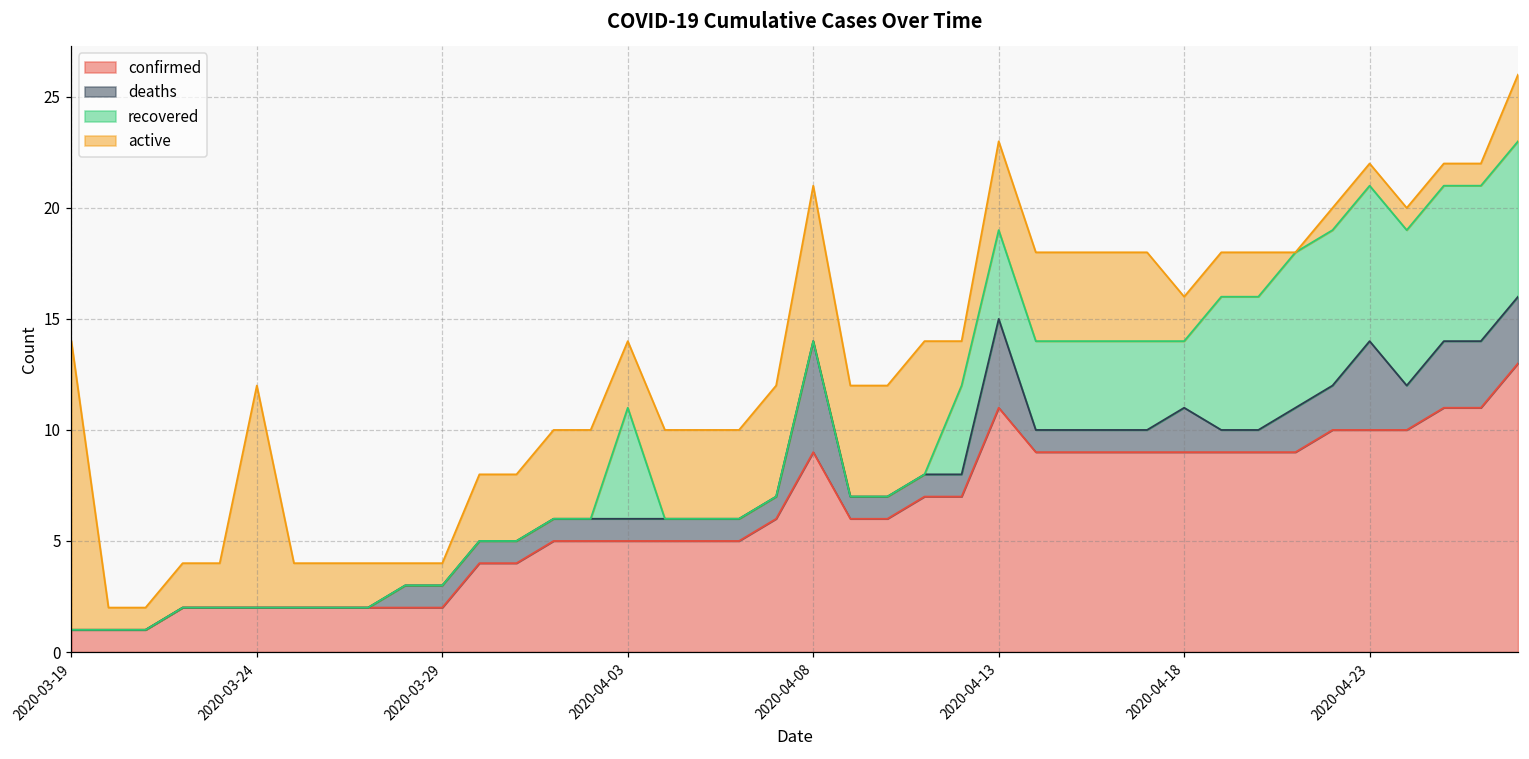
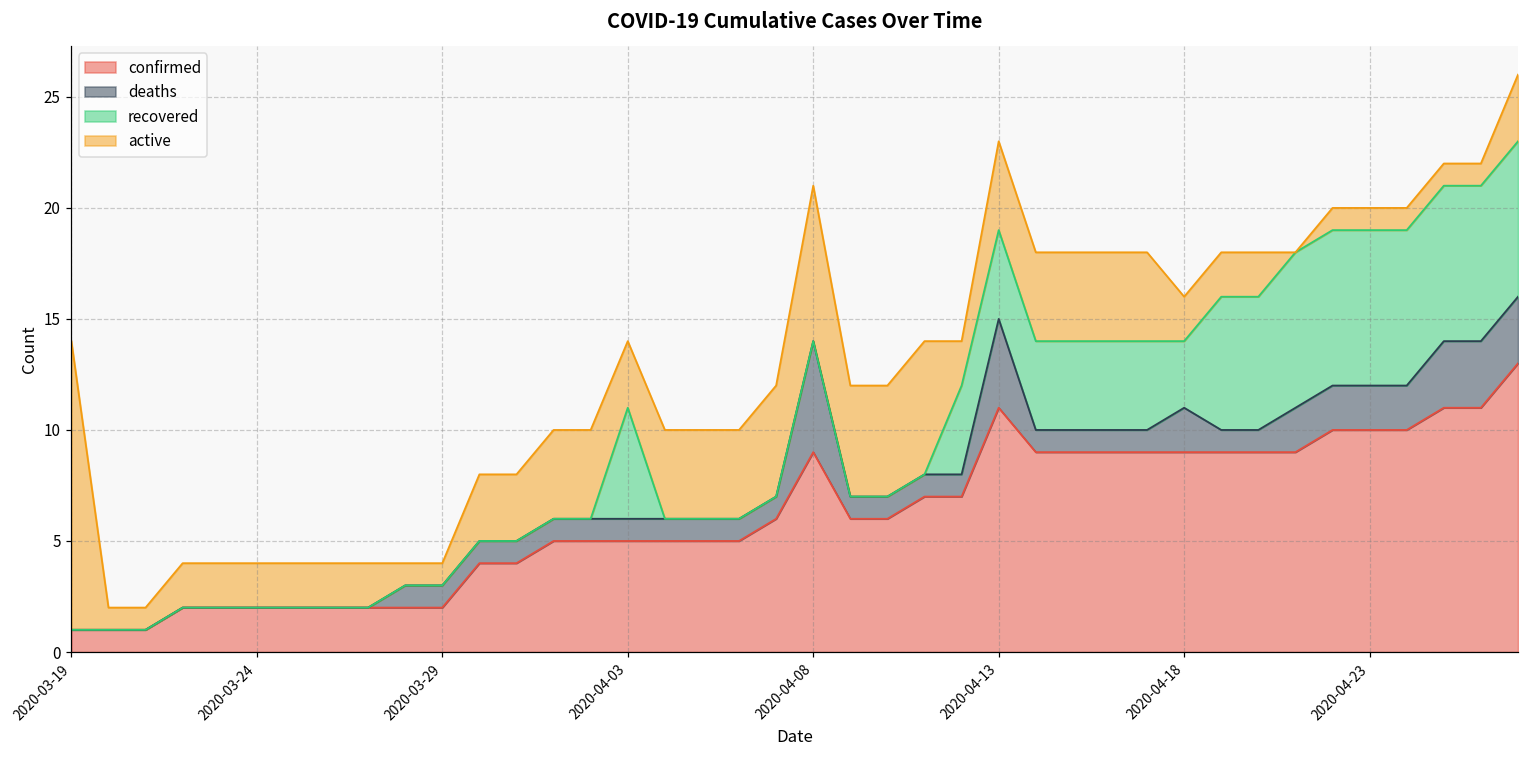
  {
    "confirmed": {
      "2020-03-29": 2,
      "2020-04-03": 5,
      "2020-04-08": 9,
      "2020-04-13": 11,
      "2020-04-18": 9,
      "2020-04-23": 10
    },
    "deaths": {
      "2020-04-03": 1,
      "2020-04-13": 4,
      "2020-04-18": 2,
-     "2020-04-23": 4
+     "2020-04-23": 2
    },
    "recovered": {
      "2020-04-03": 5,
      "2020-04-13": 4,
      "2020-04-18": 3,
      "2020-04-23": 7
    },
    "active": {
      "2020-03-19": 13,
-     "2020-03-24": 10,
+     "2020-03-24": 2,
      "2020-03-29": 1,
      "2020-04-03": 3,
      "2020-04-08": 7,
      "2020-04-13": 4,
      "2020-04-18": 2,
      "2020-04-23": 1
    }
  }
